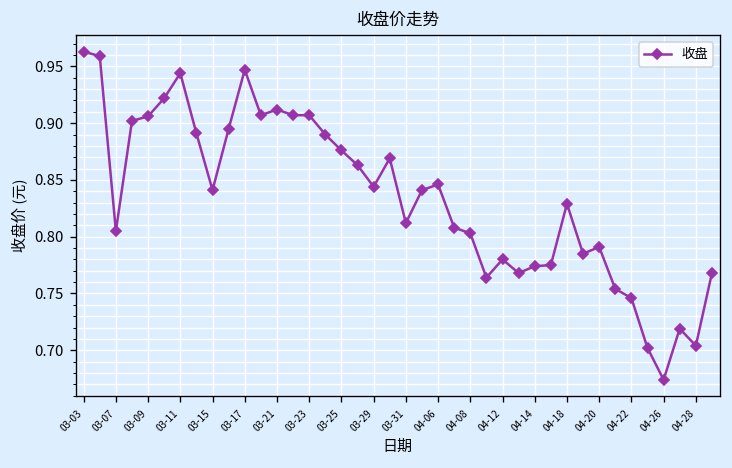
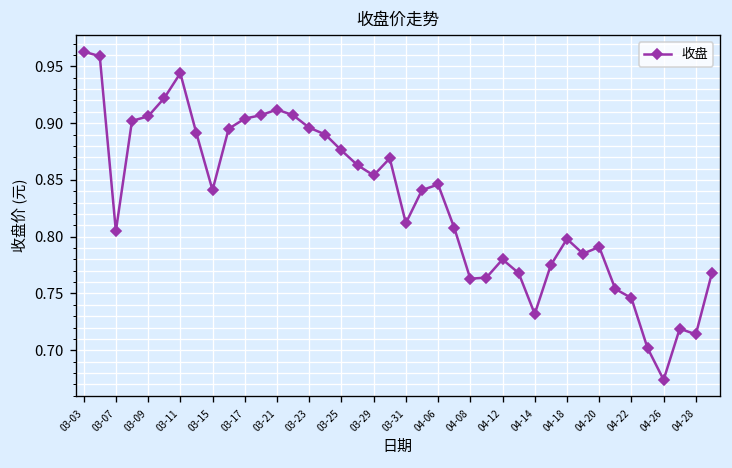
  {
    "03-03": 0.96,
    "03-07": 0.81,
    "03-09": 0.91,
    "03-11": 0.94,
    "03-15": 0.84,
-   "03-17": 0.95,
+   "03-17": 0.90,
    "03-21": 0.91,
-   "03-23": 0.91,
+   "03-23": 0.90,
    "03-25": 0.88,
-   "03-29": 0.84,
+   "03-29": 0.85,
    "03-31": 0.81,
    "04-06": 0.85,
-   "04-08": 0.80,
+   "04-08": 0.76,
    "04-12": 0.78,
-   "04-14": 0.77,
-   "04-18": 0.83,
+   "04-14": 0.73,
+   "04-18": 0.80,
    "04-20": 0.79,
    "04-22": 0.75,
    "04-26": 0.67,
-   "04-28": 0.70
+   "04-28": 0.71
  }
